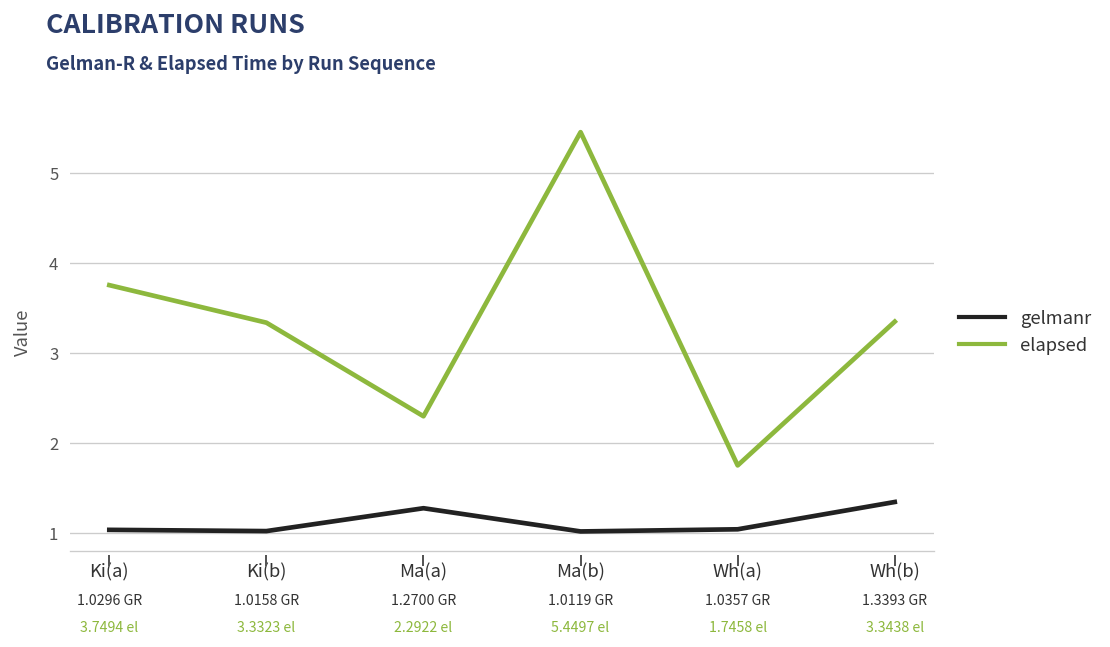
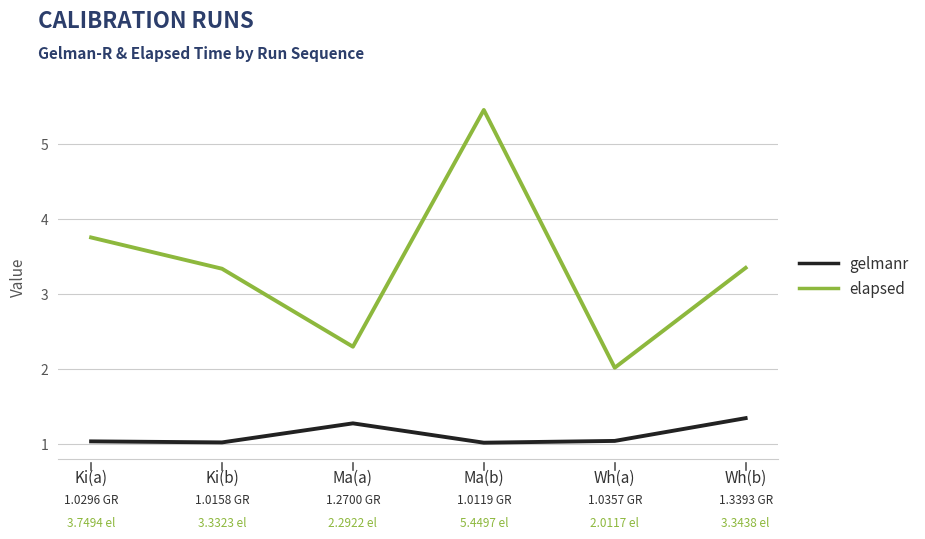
  {
    "gelmanr": {
      "Ki(a)": 1.0,
      "Ki(b)": 1.0,
      "Ma(a)": 1.3,
      "Ma(b)": 1.0,
      "Wh(a)": 1.0,
      "Wh(b)": 1.3
    },
    "elapsed": {
-     "Wh(a)": 1.7458
+     "Wh(a)": 2.0117
    }
  }
